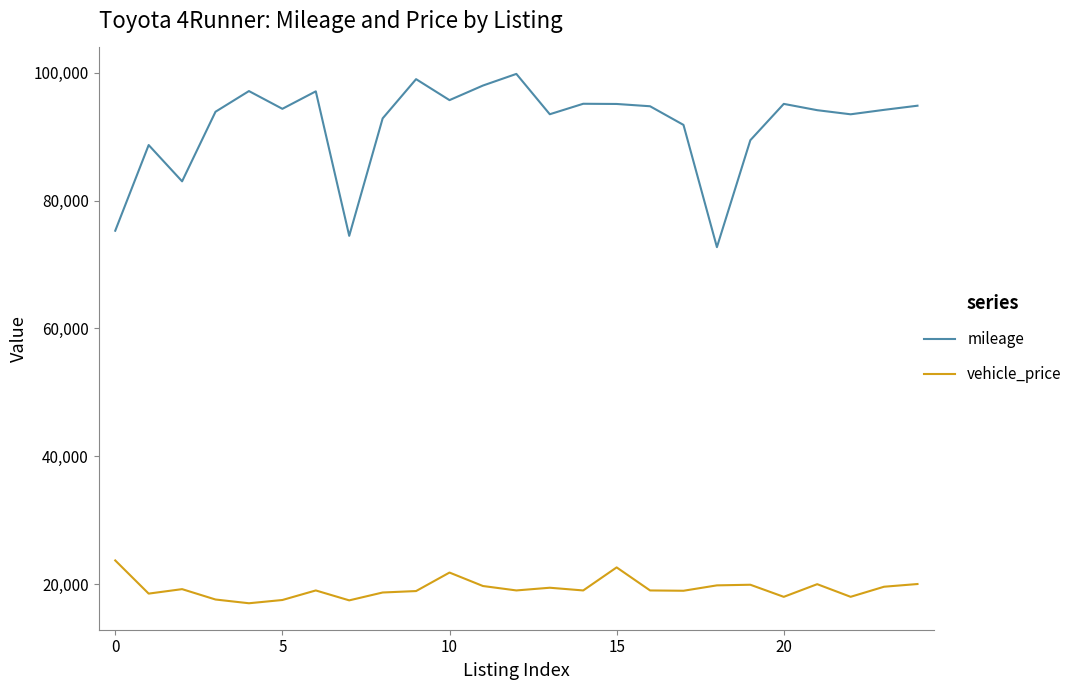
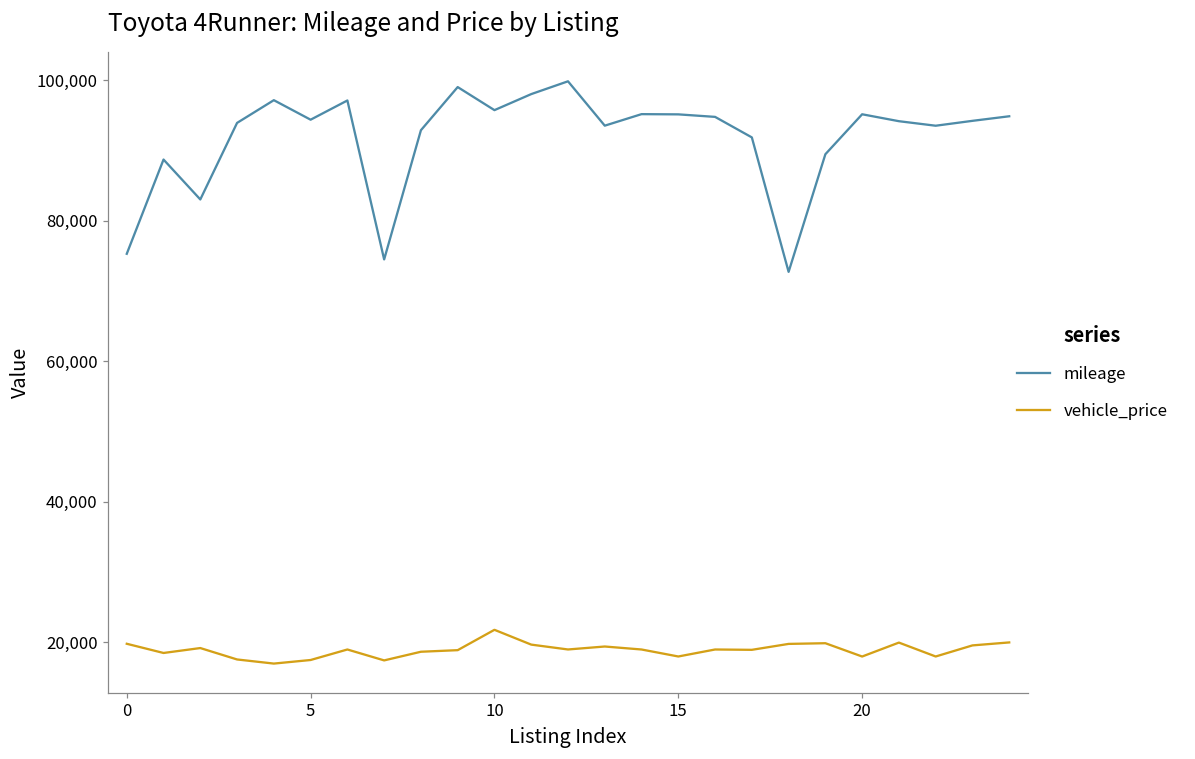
  {
    "mileage": {
      "0": "75,000",
      "5": "94,000",
      "10": "96,000",
      "15": "95,000",
      "20": "95,000"
    },
    "vehicle_price": {
-     "0": "24,000",
+     "0": "20,000",
      "5": "18,000",
      "10": "22,000",
-     "15": "23,000",
+     "15": "18,000",
      "20": "18,000"
    }
  }
